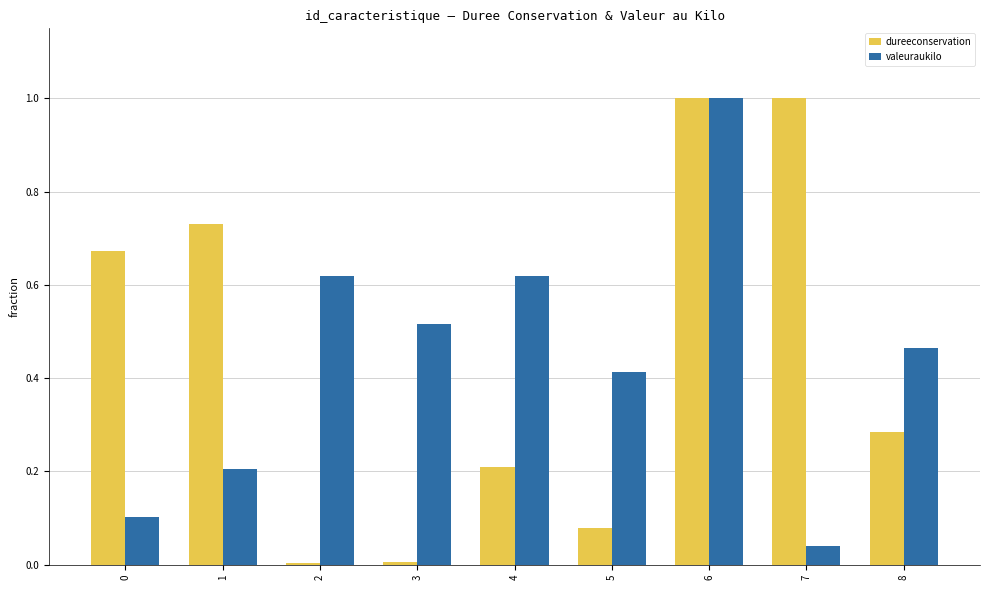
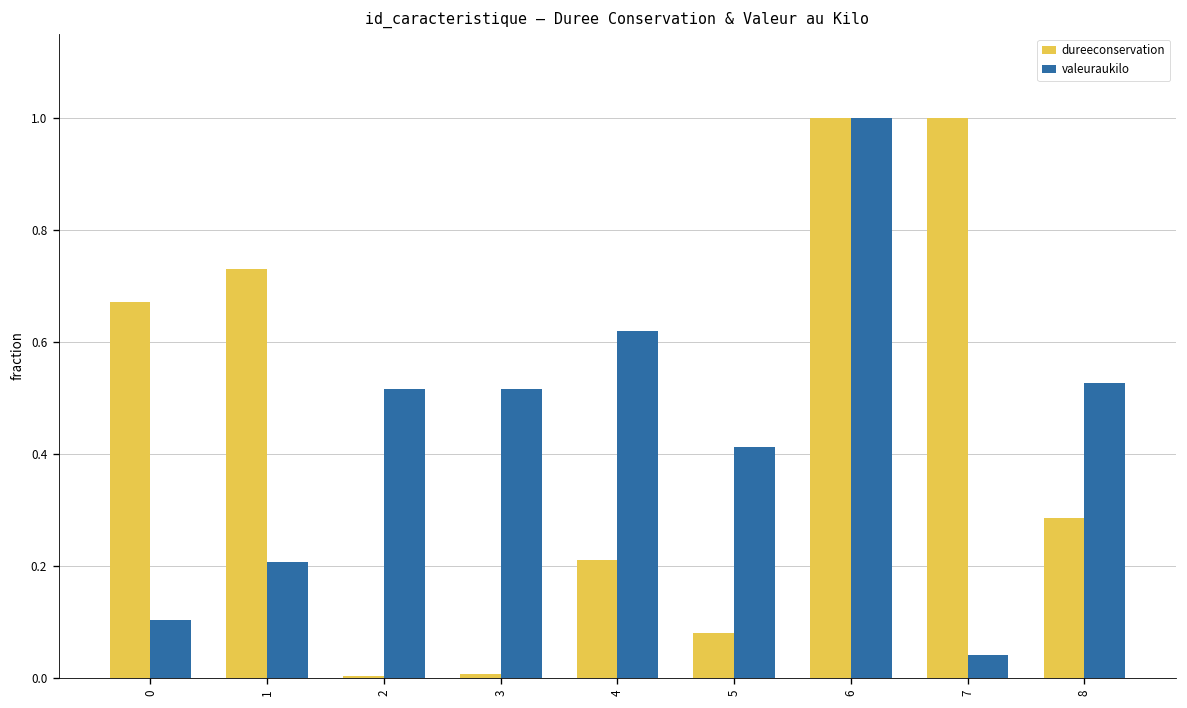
  {
    "dureeconservation": {
      "0": 0.67,
      "1": 0.73,
      "3": 0.01,
      "4": 0.21,
      "5": 0.08,
      "6": 1.00,
      "7": 1.00,
      "8": 0.29
    },
    "valeuraukilo": {
      "0": 0.10,
      "1": 0.21,
-     "2": 0.62,
+     "2": 0.52,
      "3": 0.52,
      "4": 0.62,
      "5": 0.41,
      "6": 1.00,
      "7": 0.04,
-     "8": 0.46
+     "8": 0.53
    }
  }
